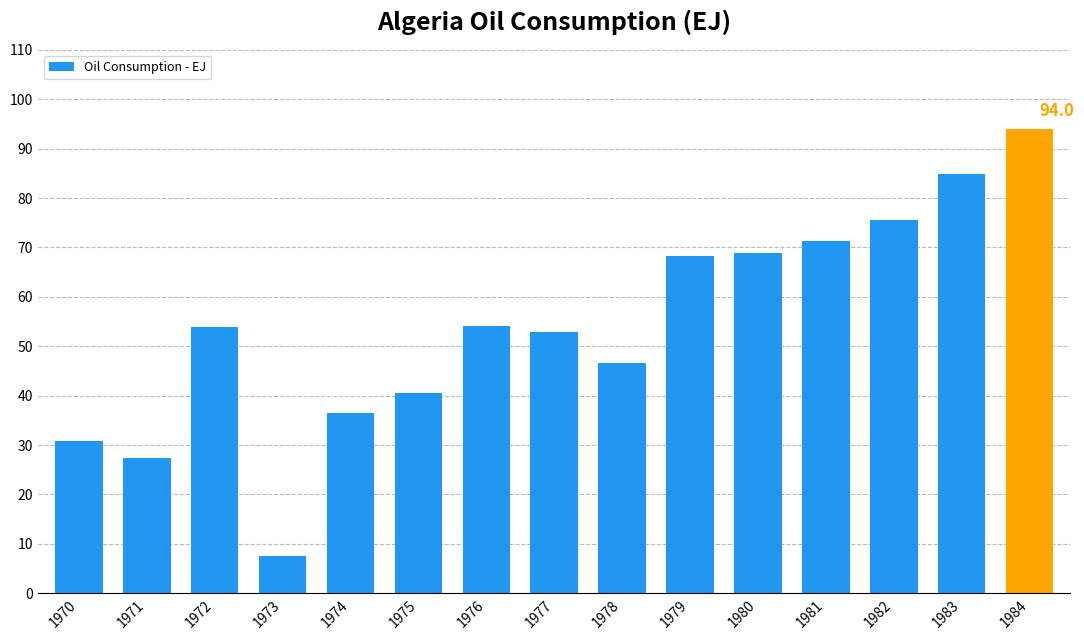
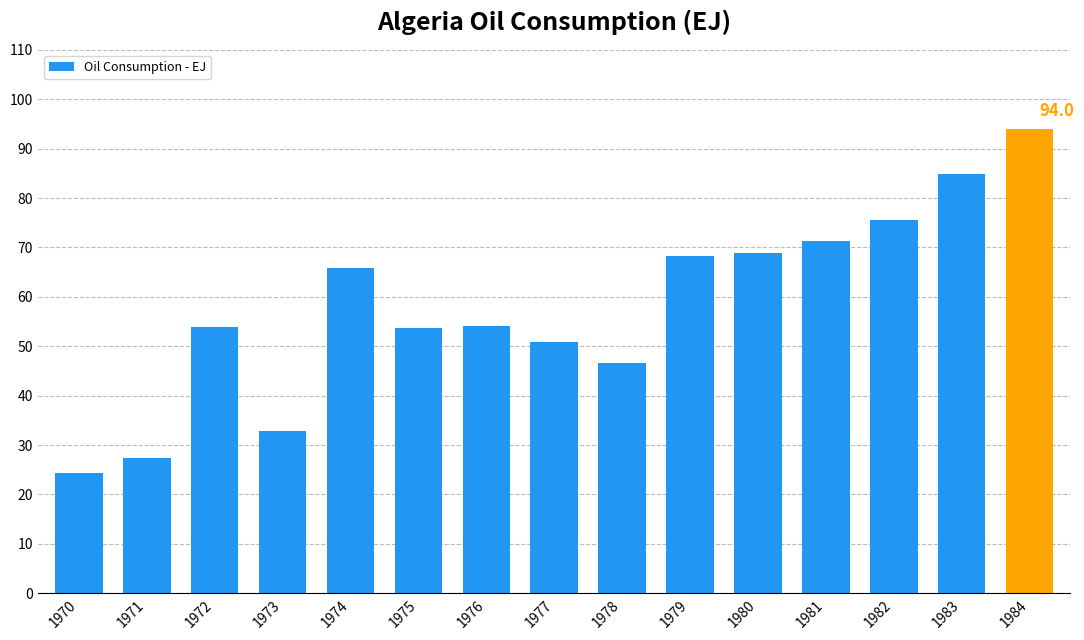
  {
-   "1970": 31,
+   "1970": 24,
    "1971": 27,
    "1972": 54,
-   "1973": 7,
-   "1974": 37,
-   "1975": 41,
+   "1973": 33,
+   "1974": 66,
+   "1975": 54,
    "1976": 54,
-   "1977": 53,
+   "1977": 51,
    "1978": 47,
    "1979": 68,
    "1980": 69,
    "1981": 71,
    "1982": 76,
    "1983": 85
  }
